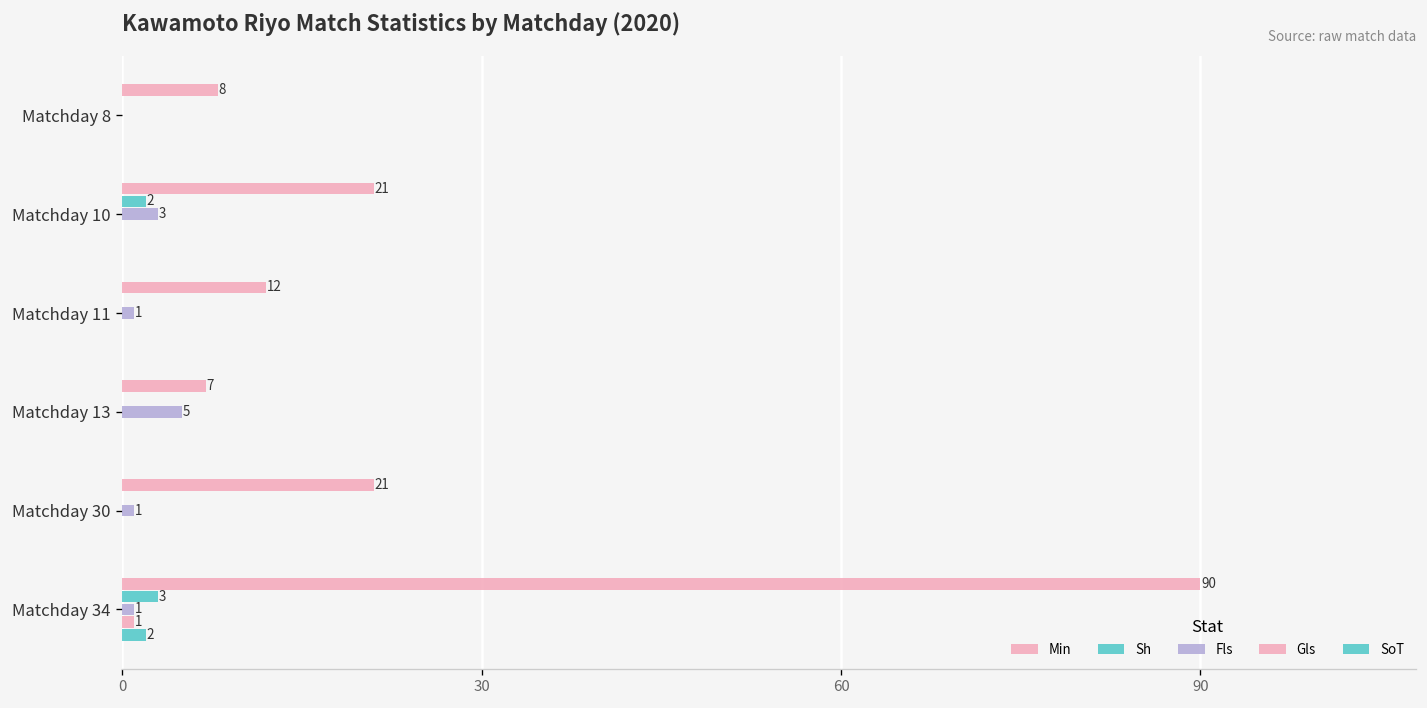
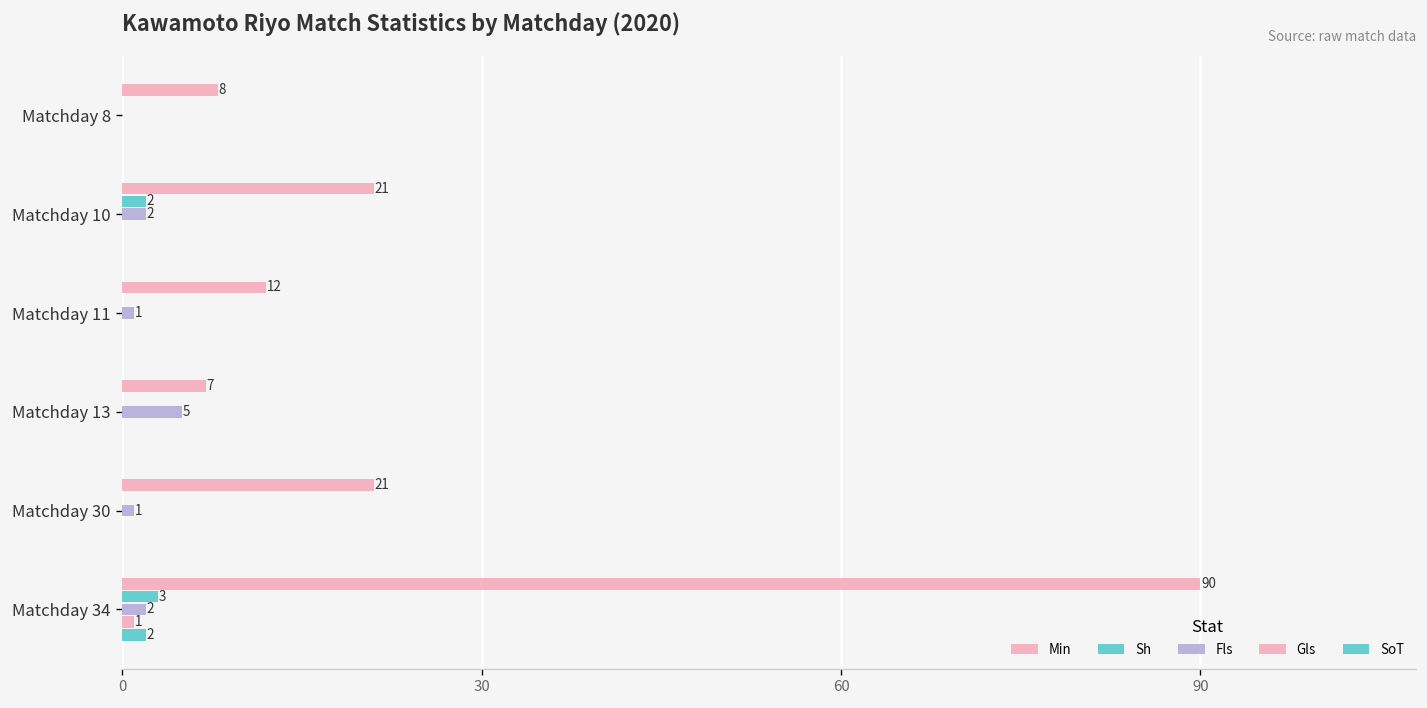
  {
    "Fls": {
-     "Matchday 10": 3,
+     "Matchday 10": 2,
      "Matchday 11": 1,
      "Matchday 13": 5,
      "Matchday 30": 1,
-     "Matchday 34": 1
+     "Matchday 34": 2
    }
  }
